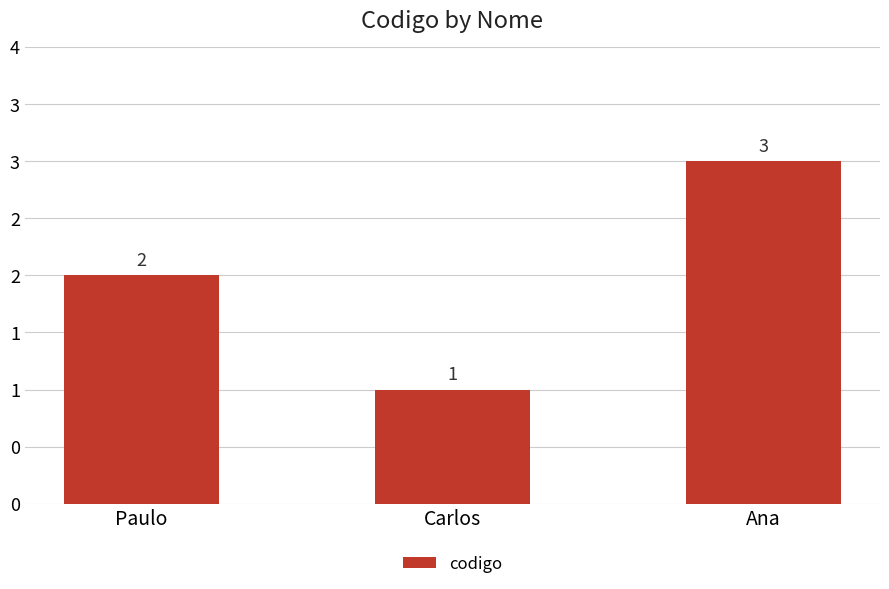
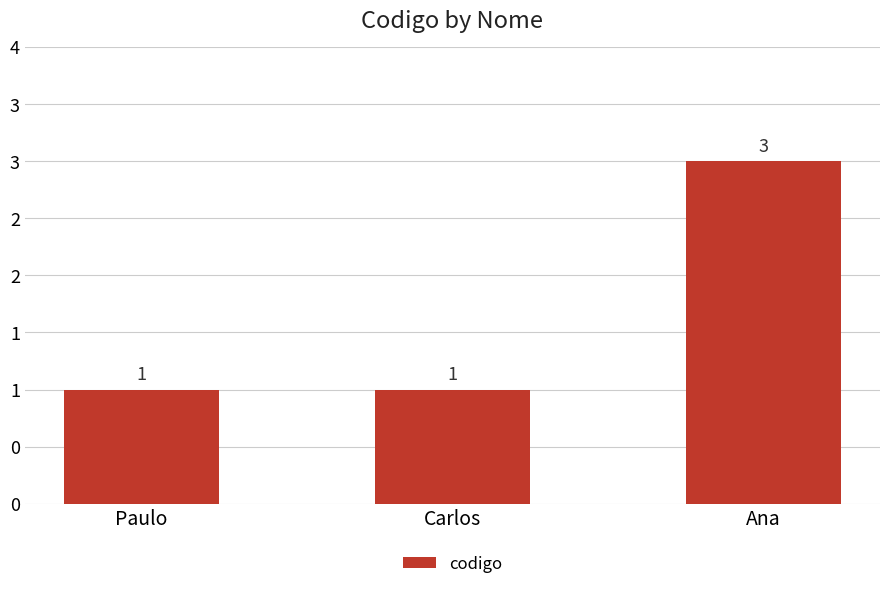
  {
-   "Paulo": 2,
+   "Paulo": 1,
    "Carlos": 1,
    "Ana": 3
  }
